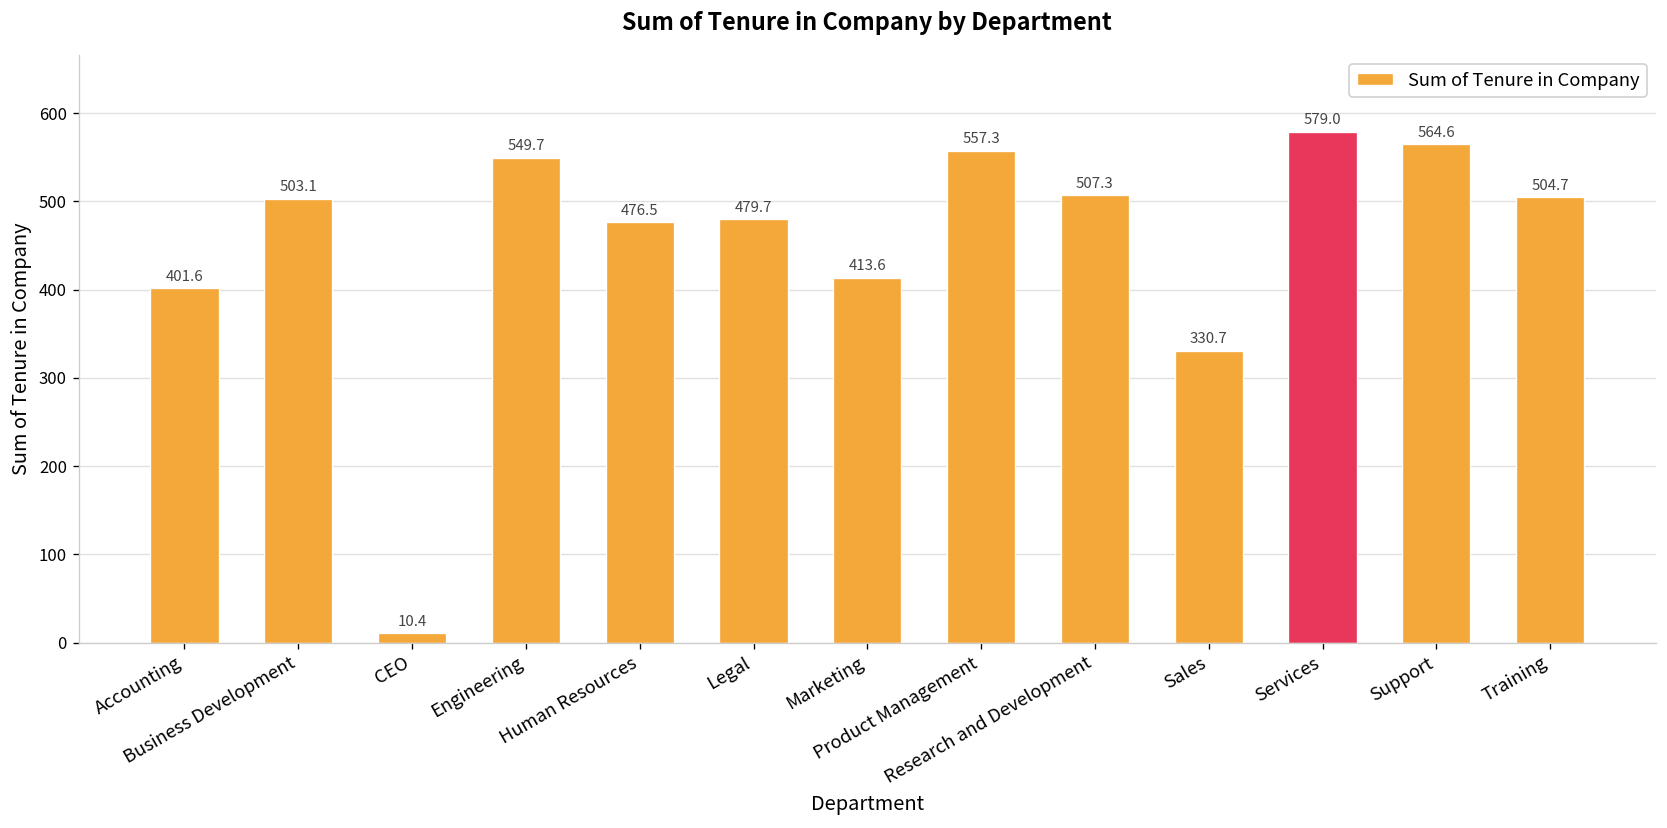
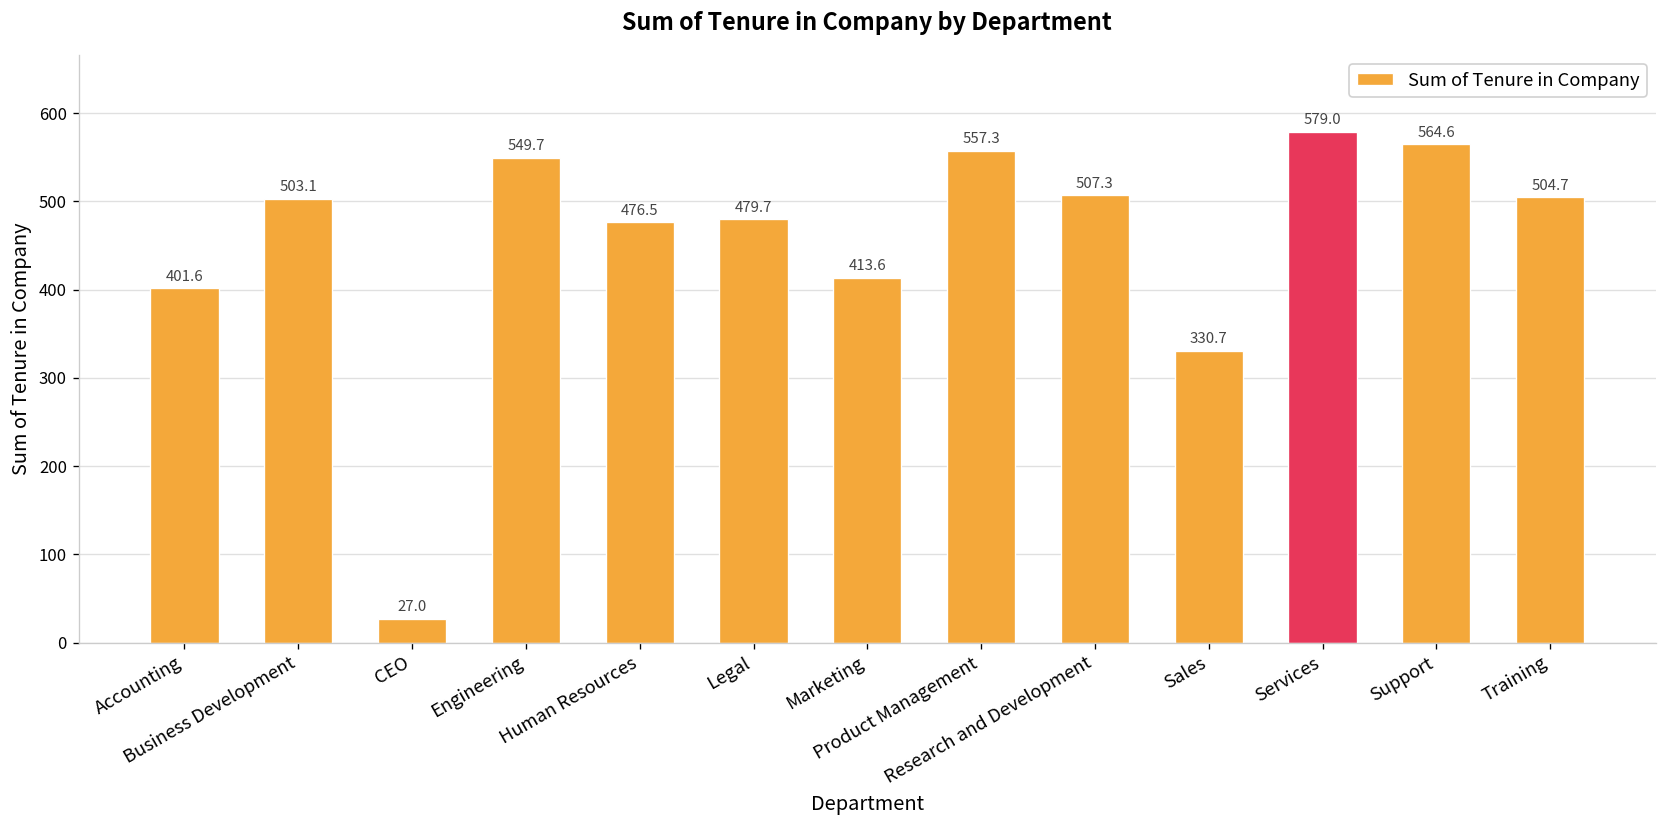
  {
    "Accounting": 401.6,
    "Business Development": 503.1,
-   "CEO": 10.4,
+   "CEO": 27.0,
    "Engineering": 549.7,
    "Human Resources": 476.5,
    "Legal": 479.7,
    "Marketing": 413.6,
    "Product Management": 557.3,
    "Research and Development": 507.3,
    "Sales": 330.7,
    "Services": 579.0,
    "Support": 564.6,
    "Training": 504.7
  }
